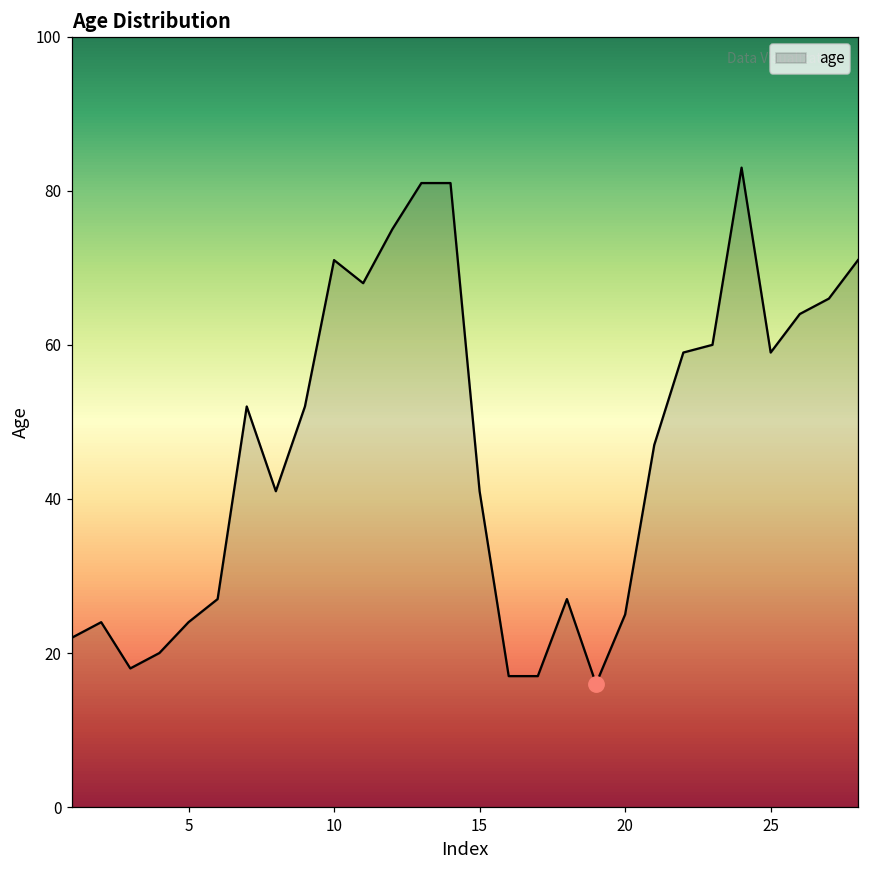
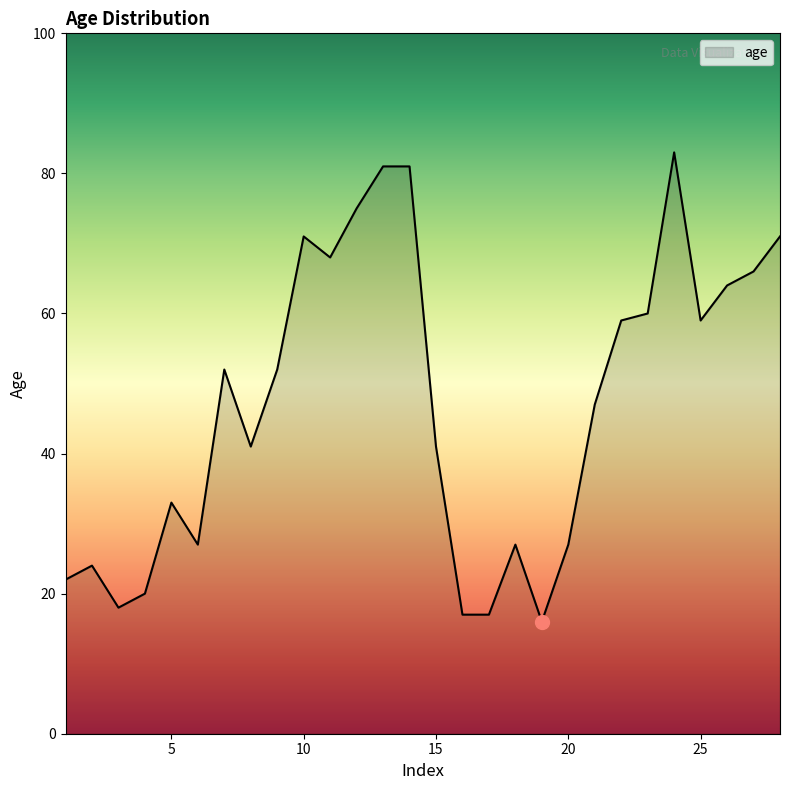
  {
    "age": {
-     "5": 24,
+     "5": 33,
      "10": 71,
      "15": 41,
-     "20": 25,
+     "20": 27,
      "25": 59
    }
  }
